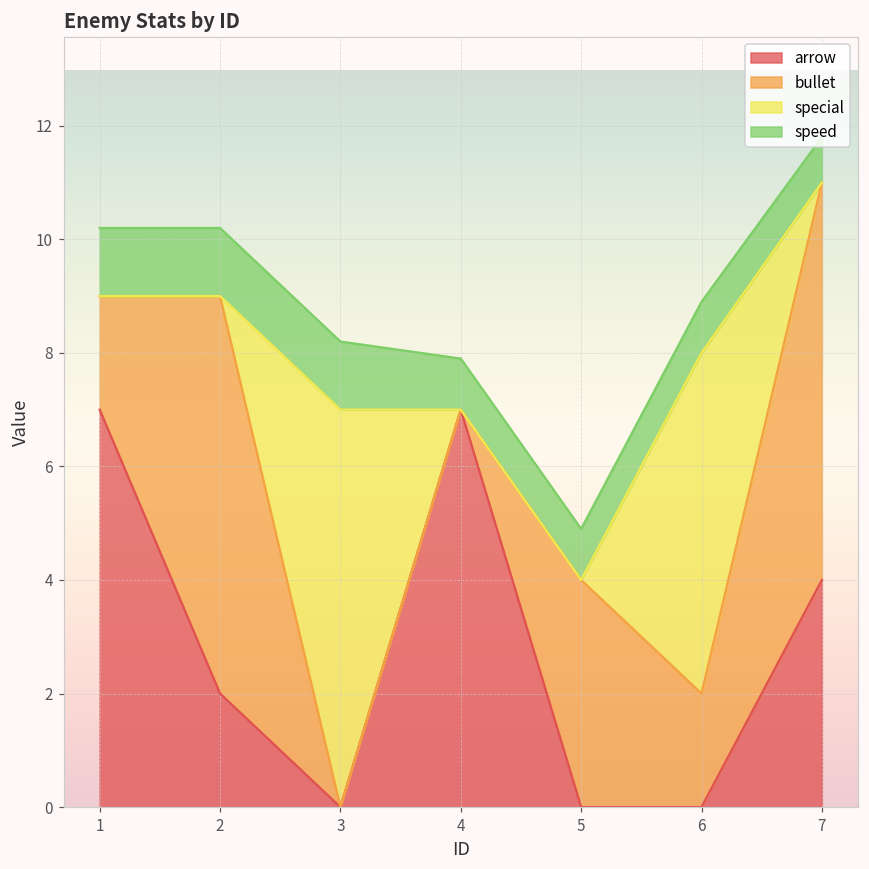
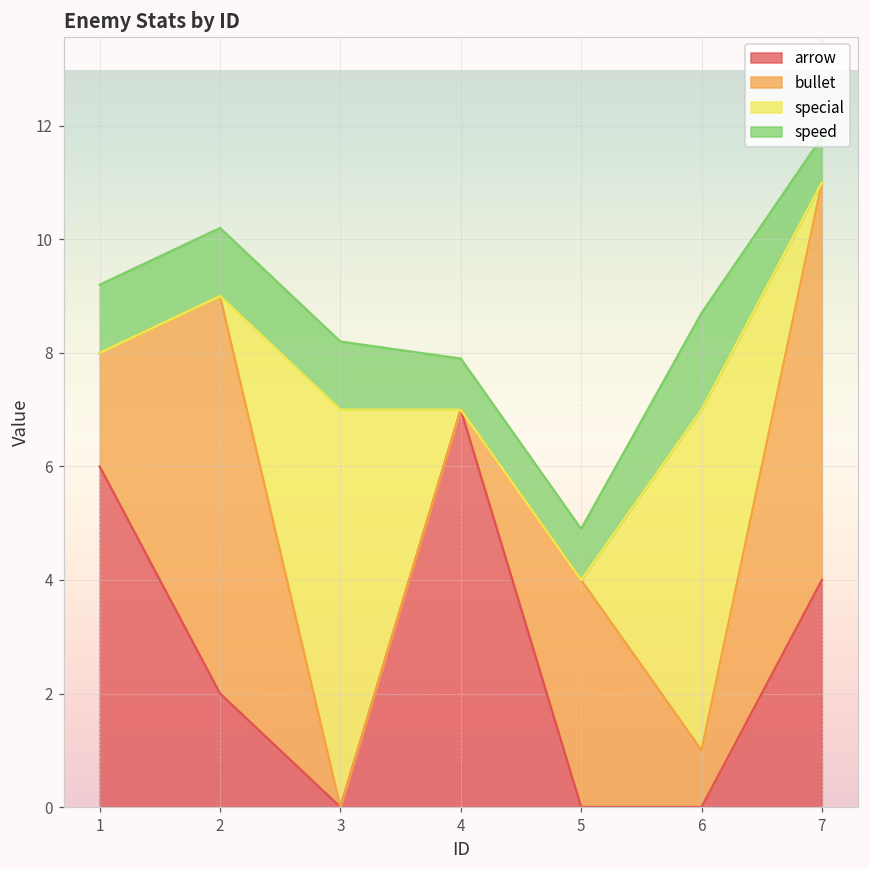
  {
    "arrow": {
-     "1": 7,
+     "1": 6,
      "2": 2,
      "5": 0,
      "6": 0,
      "7": 4
    },
    "bullet": {
-     "6": 2
+     "6": 1
    },
    "special": {
      "3": 7.0,
      "6": 6.0
    },
    "speed": {
      "1": 1.2,
      "2": 1.2,
      "3": 1.2,
      "4": 0.9,
      "5": 0.9,
-     "6": 0.9
+     "6": 1.7
    }
  }
